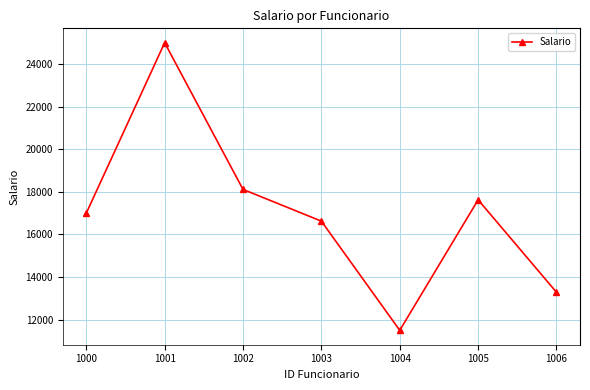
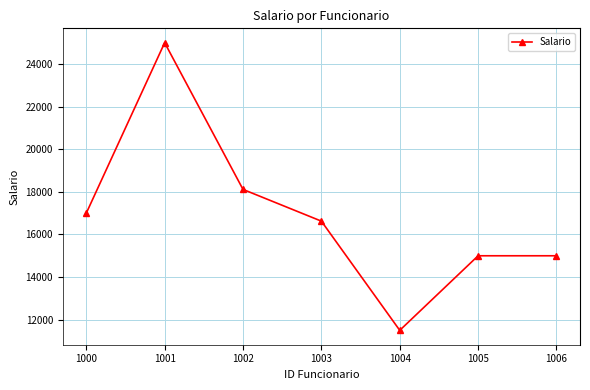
  {
    "1000": 17000,
    "1001": 25000,
    "1002": 18100,
    "1003": 16600,
    "1004": 11500,
-   "1005": 17600,
-   "1006": 13300
+   "1005": 15000,
+   "1006": 15000
  }
